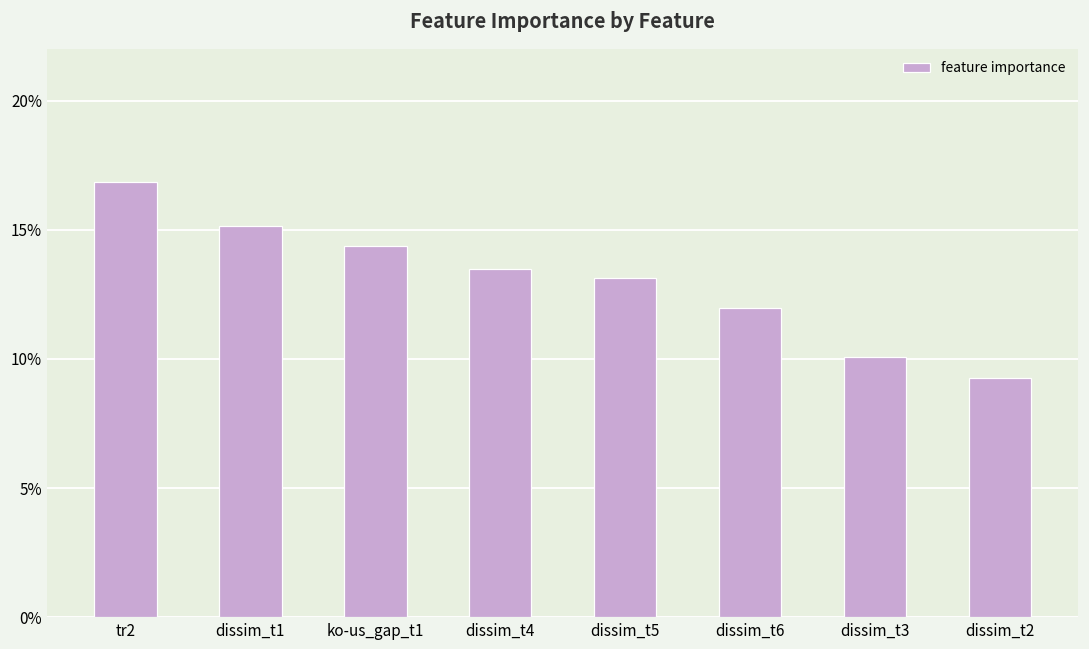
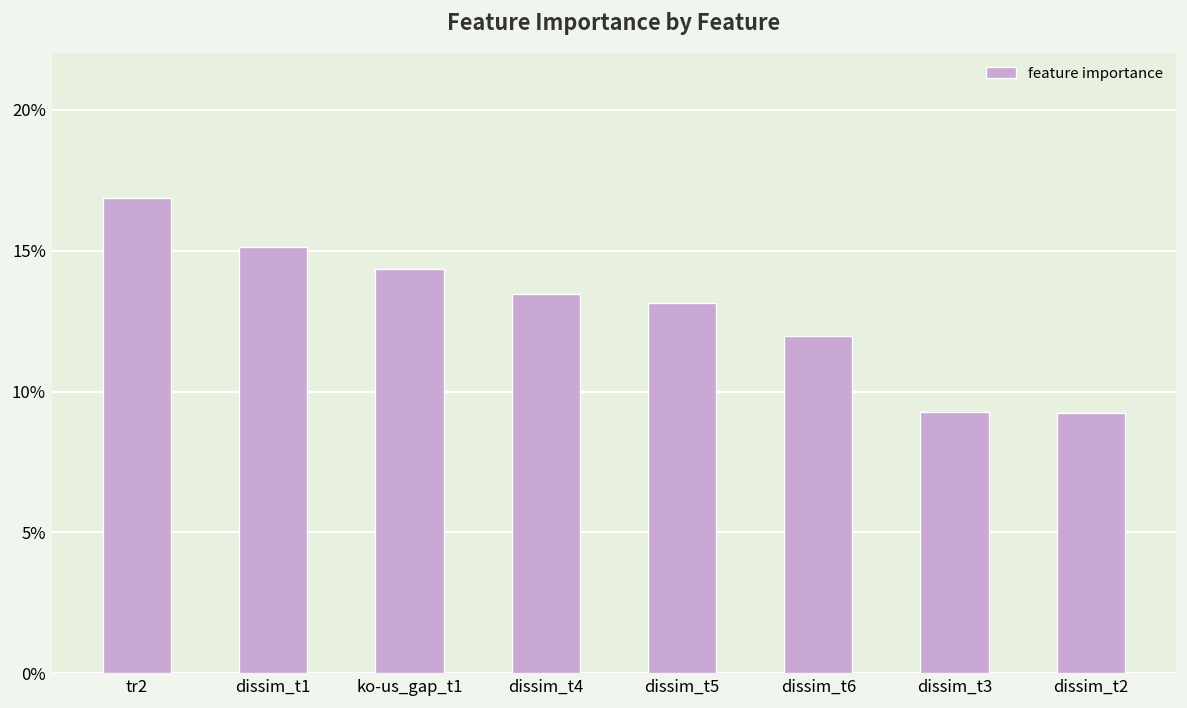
  {
    "tr2": "16.9%",
    "dissim_t1": "15.1%",
    "ko-us_gap_t1": "14.4%",
    "dissim_t4": "13.5%",
    "dissim_t5": "13.1%",
    "dissim_t6": "12.0%",
-   "dissim_t3": "10.1%",
+   "dissim_t3": "9.3%",
    "dissim_t2": "9.2%"
  }
